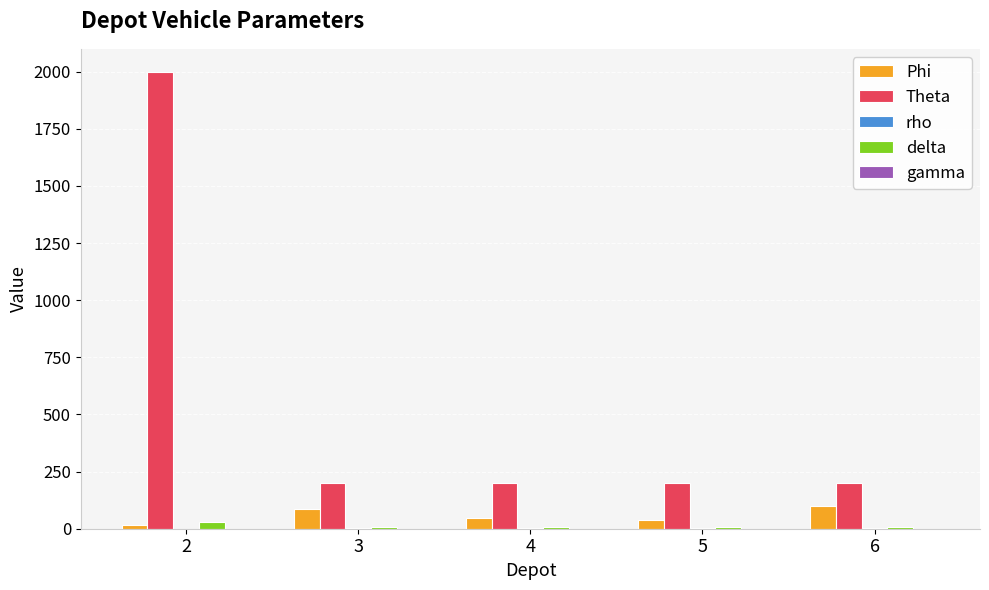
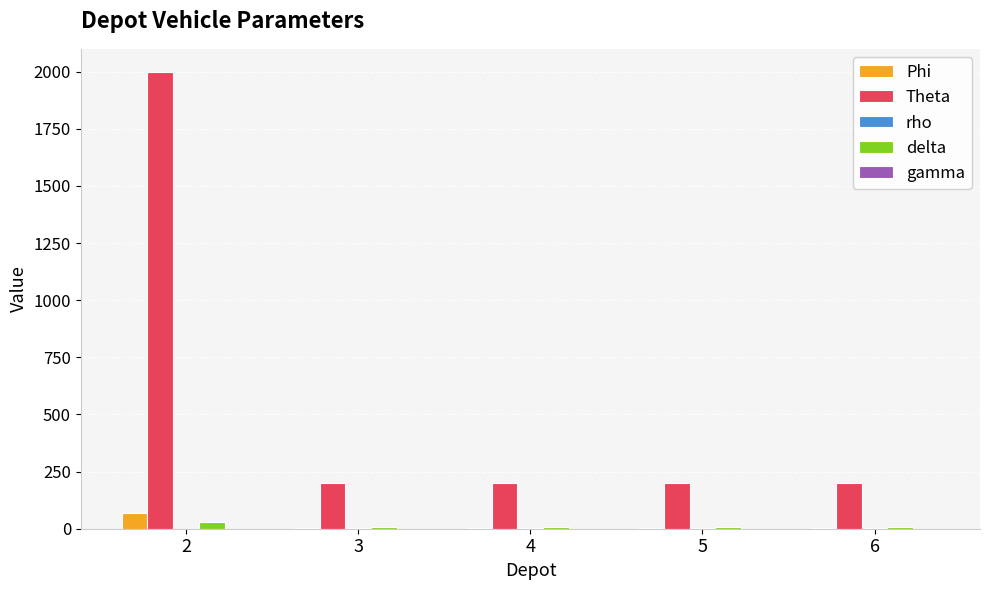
  {
    "Phi": {
-     "2": 20,
-     "3": 90,
-     "4": 50,
-     "5": 40,
-     "6": 100
+     "2": 70,
+     "3": 0,
+     "4": 0,
+     "5": 0,
+     "6": 0
    },
    "Theta": {
      "2": 2000,
      "3": 200,
      "4": 200,
      "5": 200,
      "6": 200
    },
    "delta": {
      "2": 30
    }
  }
